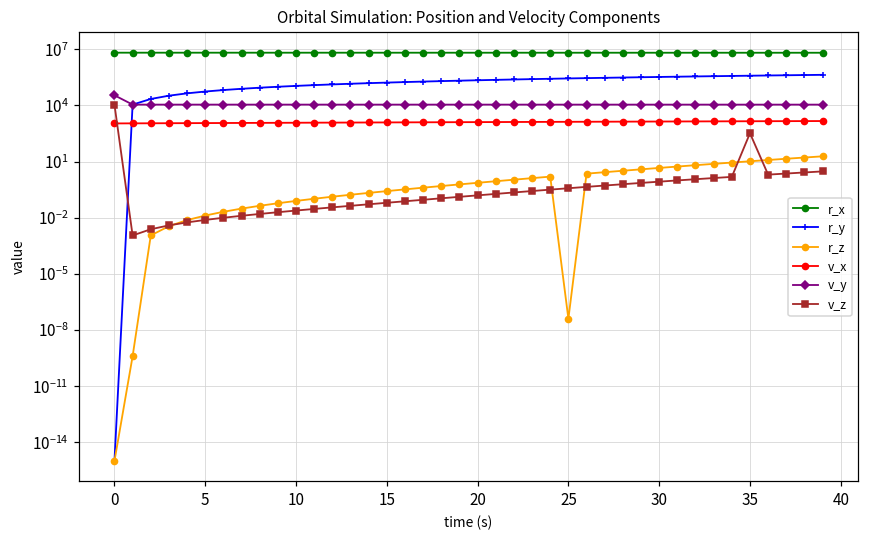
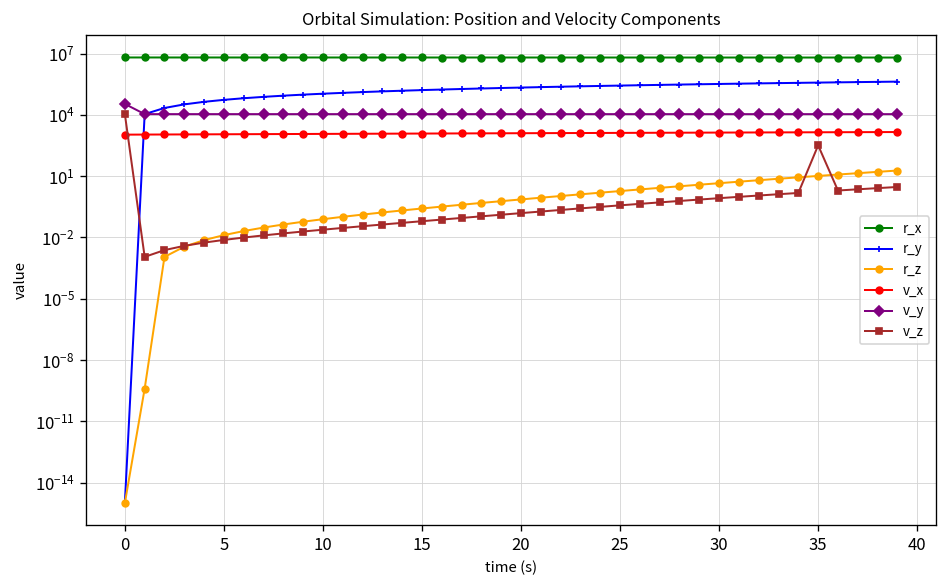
  {
    "r_x": {
      "0": 6000000,
      "5": 6000000,
      "10": 6000000,
      "15": 6000000,
      "20": 6000000,
      "25": 6000000,
      "30": 6000000,
      "35": 6000000
    },
    "r_y": {
      "5": 50000,
      "10": 100000,
      "15": 200000,
      "20": 200000,
      "25": 300000,
      "30": 300000,
      "35": 400000
    },
    "r_z": {
      "5": 0.01,
      "10": 0.1,
      "15": 0.3,
      "20": 0.7,
-     "25": 0.00000004,
+     "25": 2,
      "30": 5,
      "35": 10
    },
    "v_x": {
      "0": 1000,
      "5": 1000,
      "10": 1000,
      "15": 1000,
      "20": 1000,
      "25": 1000,
      "30": 1000,
      "35": 1000
    },
    "v_y": {
      "0": 30000,
      "5": 10000,
      "10": 10000,
      "15": 10000,
      "20": 10000,
      "25": 10000,
      "30": 10000,
      "35": 10000
    },
    "v_z": {
      "0": 10000,
      "5": 0.01,
      "10": 0.02,
      "15": 0.06,
      "20": 0.2,
      "25": 0.4,
      "30": 1,
      "35": 300
    }
  }
